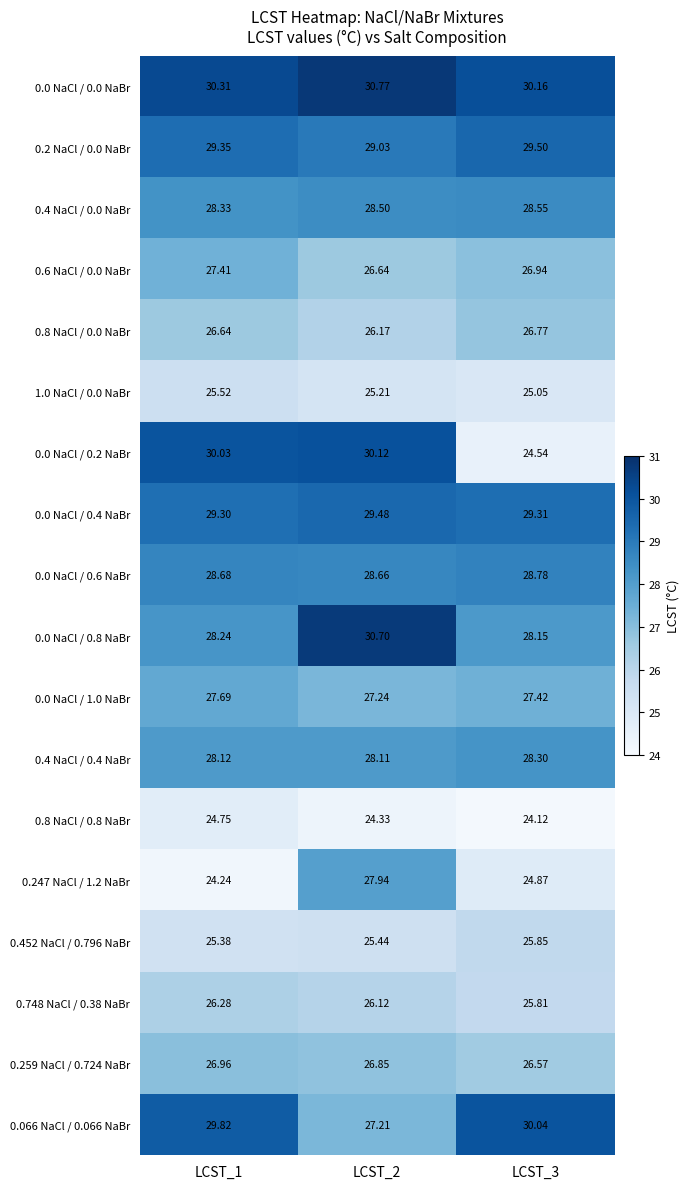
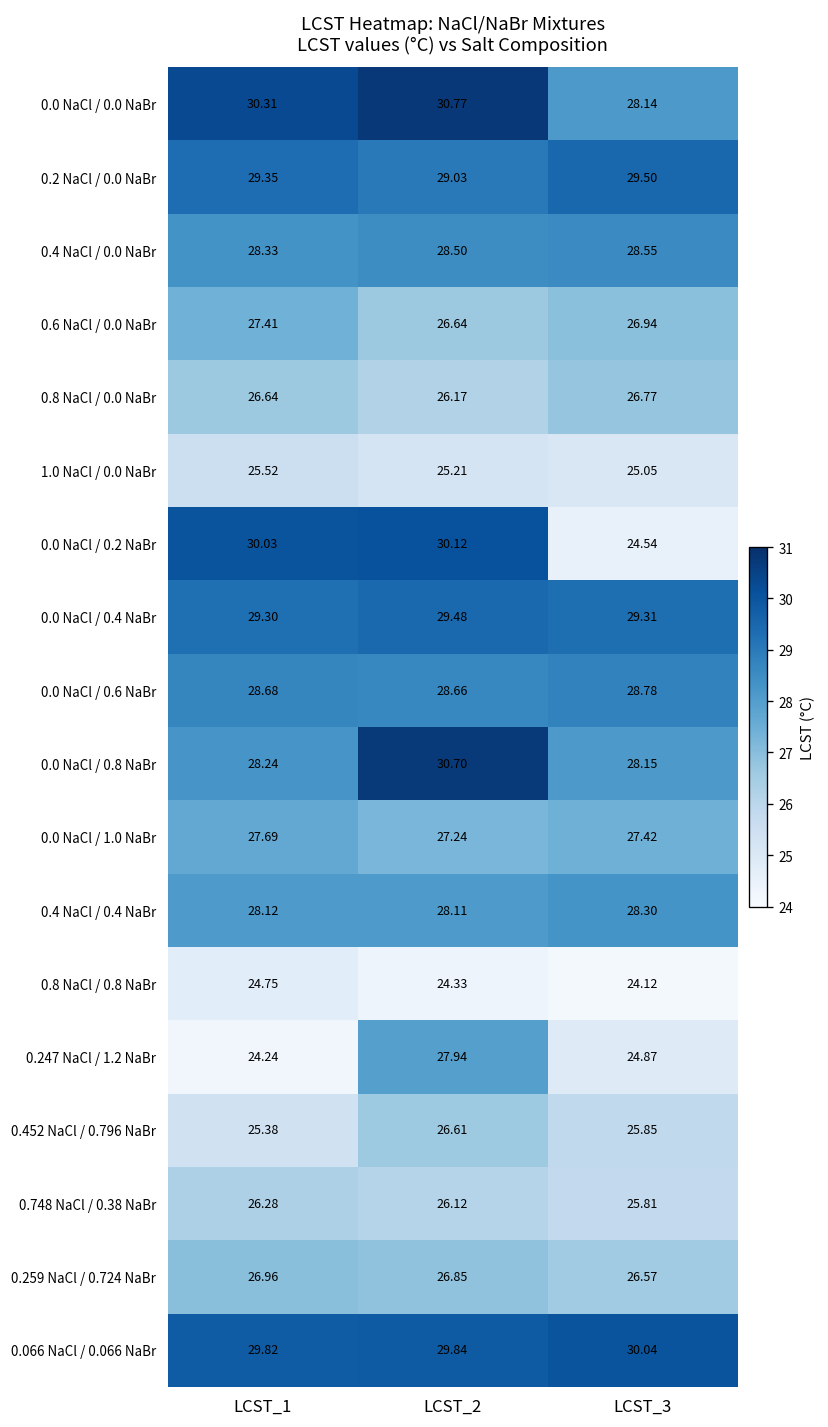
  {
    "0.0 NaCl / 0.0 NaBr": {
      "LCST_1": 30.31,
      "LCST_2": 30.77,
-     "LCST_3": 30.16
+     "LCST_3": 28.14
    },
    "0.2 NaCl / 0.0 NaBr": {
      "LCST_1": 29.35,
      "LCST_2": 29.03,
      "LCST_3": 29.50
    },
    "0.4 NaCl / 0.0 NaBr": {
      "LCST_1": 28.33,
      "LCST_2": 28.50,
      "LCST_3": 28.55
    },
    "0.6 NaCl / 0.0 NaBr": {
      "LCST_1": 27.41,
      "LCST_2": 26.64,
      "LCST_3": 26.94
    },
    "0.8 NaCl / 0.0 NaBr": {
      "LCST_1": 26.64,
      "LCST_2": 26.17,
      "LCST_3": 26.77
    },
    "1.0 NaCl / 0.0 NaBr": {
      "LCST_1": 25.52,
      "LCST_2": 25.21,
      "LCST_3": 25.05
    },
    "0.0 NaCl / 0.2 NaBr": {
      "LCST_1": 30.03,
      "LCST_2": 30.12,
      "LCST_3": 24.54
    },
    "0.0 NaCl / 0.4 NaBr": {
      "LCST_1": 29.30,
      "LCST_2": 29.48,
      "LCST_3": 29.31
    },
    "0.0 NaCl / 0.6 NaBr": {
      "LCST_1": 28.68,
      "LCST_2": 28.66,
      "LCST_3": 28.78
    },
    "0.0 NaCl / 0.8 NaBr": {
      "LCST_1": 28.24,
      "LCST_2": 30.70,
      "LCST_3": 28.15
    },
    "0.0 NaCl / 1.0 NaBr": {
      "LCST_1": 27.69,
      "LCST_2": 27.24,
      "LCST_3": 27.42
    },
    "0.4 NaCl / 0.4 NaBr": {
      "LCST_1": 28.12,
      "LCST_2": 28.11,
      "LCST_3": 28.30
    },
    "0.8 NaCl / 0.8 NaBr": {
      "LCST_1": 24.75,
      "LCST_2": 24.33,
      "LCST_3": 24.12
    },
    "0.247 NaCl / 1.2 NaBr": {
      "LCST_1": 24.24,
      "LCST_2": 27.94,
      "LCST_3": 24.87
    },
    "0.452 NaCl / 0.796 NaBr": {
      "LCST_1": 25.38,
-     "LCST_2": 25.44,
+     "LCST_2": 26.61,
      "LCST_3": 25.85
    },
    "0.748 NaCl / 0.38 NaBr": {
      "LCST_1": 26.28,
      "LCST_2": 26.12,
      "LCST_3": 25.81
    },
    "0.259 NaCl / 0.724 NaBr": {
      "LCST_1": 26.96,
      "LCST_2": 26.85,
      "LCST_3": 26.57
    },
    "0.066 NaCl / 0.066 NaBr": {
      "LCST_1": 29.82,
-     "LCST_2": 27.21,
+     "LCST_2": 29.84,
      "LCST_3": 30.04
    }
  }
